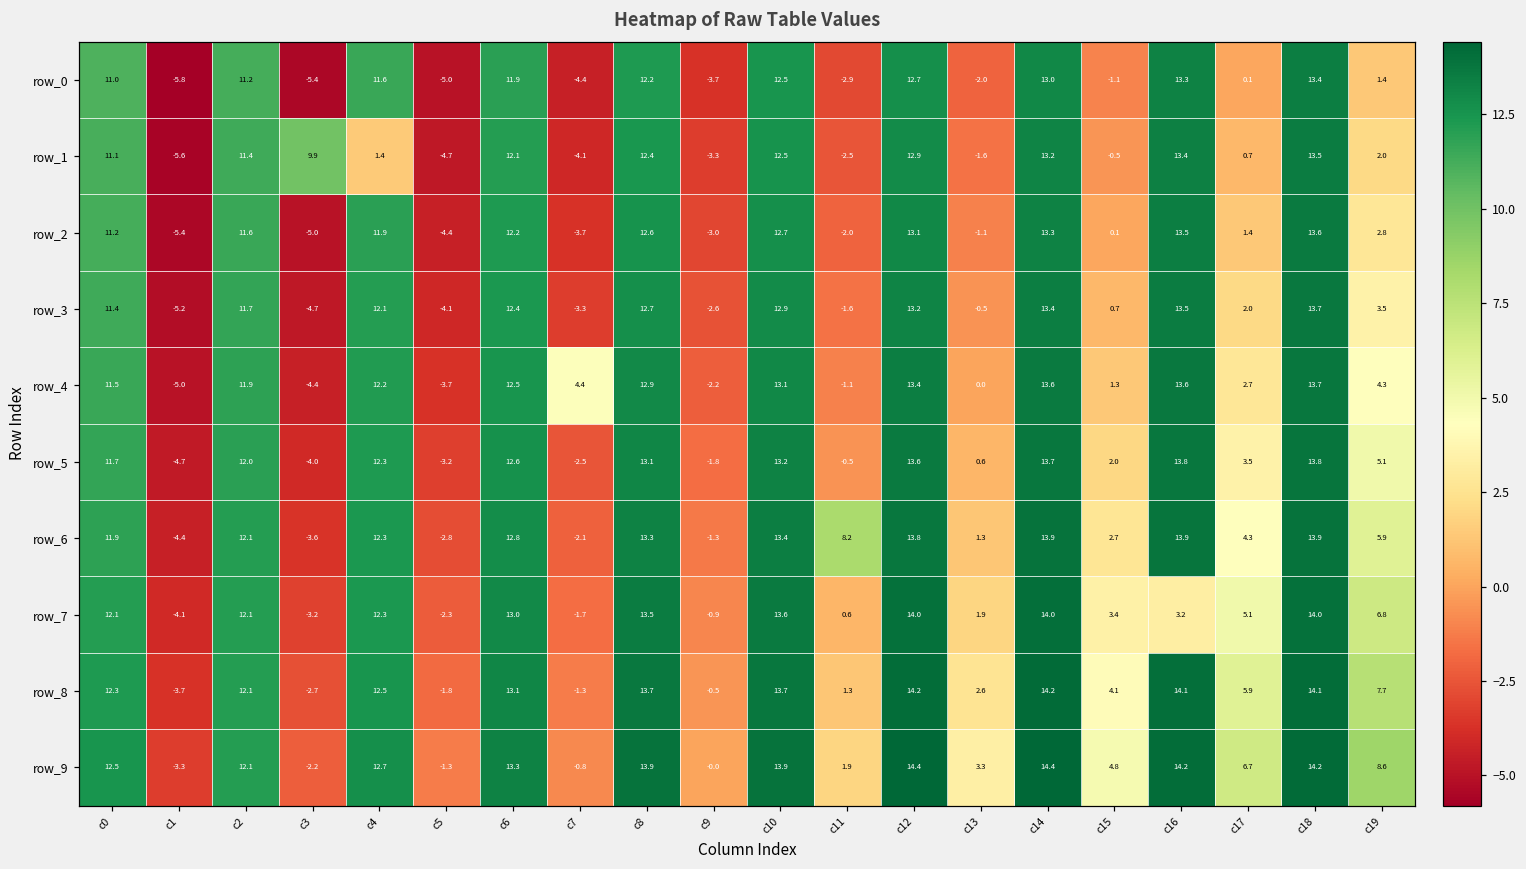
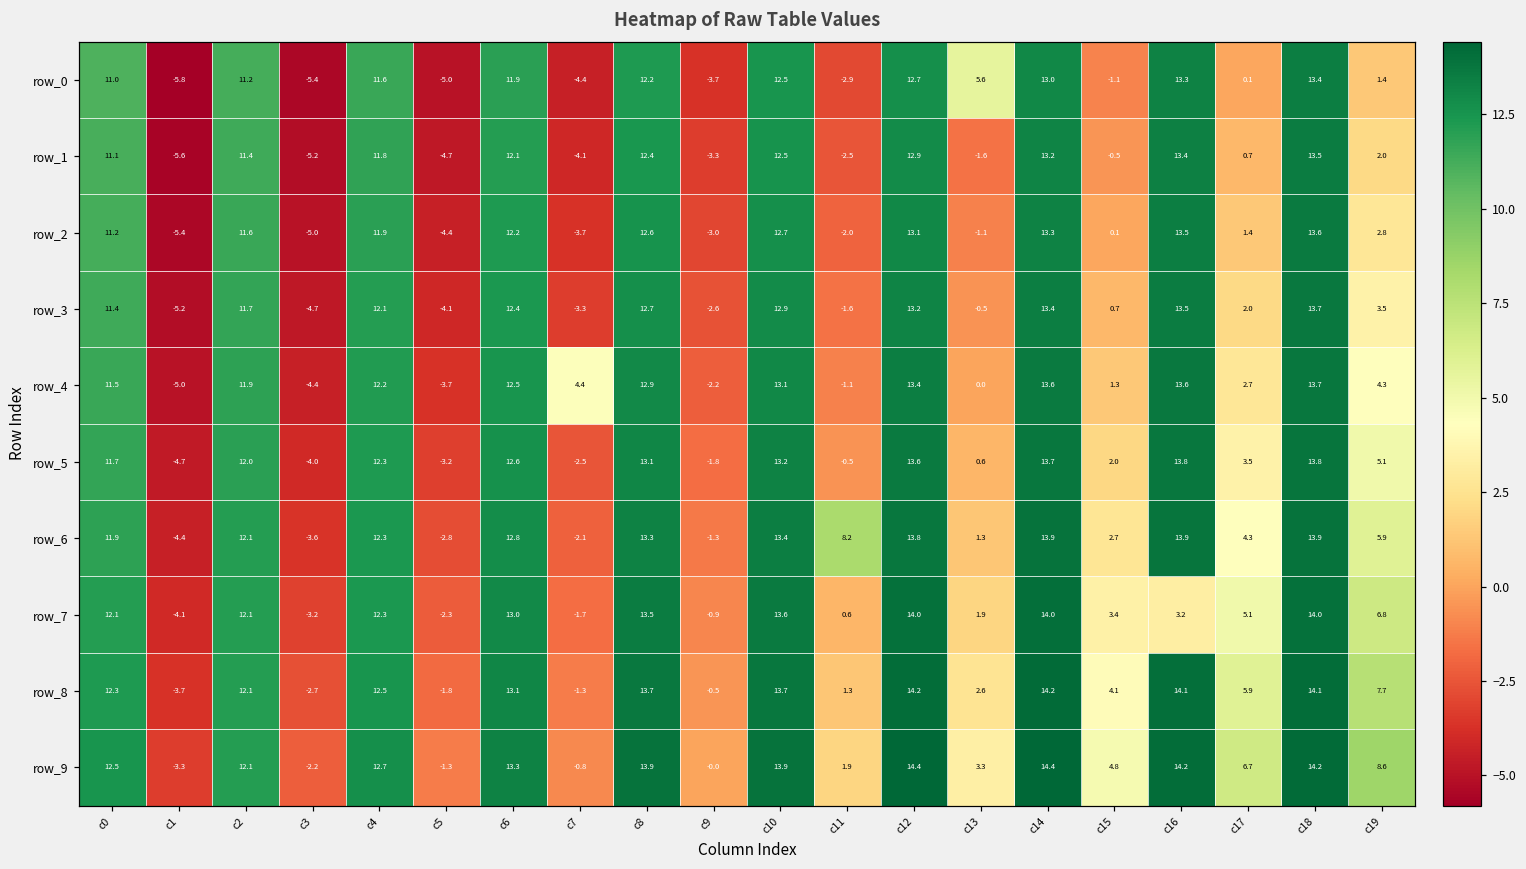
  {
    "row_0": {
      "c0": 11.0,
      "c1": -5.8,
      "c2": 11.2,
      "c3": -5.4,
      "c4": 11.6,
      "c5": -5.0,
      "c6": 11.9,
      "c7": -4.4,
      "c8": 12.2,
      "c9": -3.7,
      "c10": 12.5,
      "c11": -2.9,
      "c12": 12.7,
-     "c13": -2.0,
+     "c13": 5.6,
      "c14": 13.0,
      "c15": -1.1,
      "c16": 13.3,
      "c17": 0.1,
      "c18": 13.4,
      "c19": 1.4
    },
    "row_1": {
      "c0": 11.1,
      "c1": -5.6,
      "c2": 11.4,
-     "c3": 9.9,
-     "c4": 1.4,
+     "c3": -5.2,
+     "c4": 11.8,
      "c5": -4.7,
      "c6": 12.1,
      "c7": -4.1,
      "c8": 12.4,
      "c9": -3.3,
      "c10": 12.5,
      "c11": -2.5,
      "c12": 12.9,
      "c13": -1.6,
      "c14": 13.2,
      "c15": -0.5,
      "c16": 13.4,
      "c17": 0.7,
      "c18": 13.5,
      "c19": 2.0
    },
    "row_2": {
      "c0": 11.2,
      "c1": -5.4,
      "c2": 11.6,
      "c3": -5.0,
      "c4": 11.9,
      "c5": -4.4,
      "c6": 12.2,
      "c7": -3.7,
      "c8": 12.6,
      "c9": -3.0,
      "c10": 12.7,
      "c11": -2.0,
      "c12": 13.1,
      "c13": -1.1,
      "c14": 13.3,
      "c15": 0.1,
      "c16": 13.5,
      "c17": 1.4,
      "c18": 13.6,
      "c19": 2.8
    },
    "row_3": {
      "c0": 11.4,
      "c1": -5.2,
      "c2": 11.7,
      "c3": -4.7,
      "c4": 12.1,
      "c5": -4.1,
      "c6": 12.4,
      "c7": -3.3,
      "c8": 12.7,
      "c9": -2.6,
      "c10": 12.9,
      "c11": -1.6,
      "c12": 13.2,
      "c13": -0.5,
      "c14": 13.4,
      "c15": 0.7,
      "c16": 13.5,
      "c17": 2.0,
      "c18": 13.7,
      "c19": 3.5
    },
    "row_4": {
      "c0": 11.5,
      "c1": -5.0,
      "c2": 11.9,
      "c3": -4.4,
      "c4": 12.2,
      "c5": -3.7,
      "c6": 12.5,
      "c7": 4.4,
      "c8": 12.9,
      "c9": -2.2,
      "c10": 13.1,
      "c11": -1.1,
      "c12": 13.4,
      "c13": 0.0,
      "c14": 13.6,
      "c15": 1.3,
      "c16": 13.6,
      "c17": 2.7,
      "c18": 13.7,
      "c19": 4.3
    },
    "row_5": {
      "c0": 11.7,
      "c1": -4.7,
      "c2": 12.0,
      "c3": -4.0,
      "c4": 12.3,
      "c5": -3.2,
      "c6": 12.6,
      "c7": -2.5,
      "c8": 13.1,
      "c9": -1.8,
      "c10": 13.2,
      "c11": -0.5,
      "c12": 13.6,
      "c13": 0.6,
      "c14": 13.7,
      "c15": 2.0,
      "c16": 13.8,
      "c17": 3.5,
      "c18": 13.8,
      "c19": 5.1
    },
    "row_6": {
      "c0": 11.9,
      "c1": -4.4,
      "c2": 12.1,
      "c3": -3.6,
      "c4": 12.3,
      "c5": -2.8,
      "c6": 12.8,
      "c7": -2.1,
      "c8": 13.3,
      "c9": -1.3,
      "c10": 13.4,
      "c11": 8.2,
      "c12": 13.8,
      "c13": 1.3,
      "c14": 13.9,
      "c15": 2.7,
      "c16": 13.9,
      "c17": 4.3,
      "c18": 13.9,
      "c19": 5.9
    },
    "row_7": {
      "c0": 12.1,
      "c1": -4.1,
      "c2": 12.1,
      "c3": -3.2,
      "c4": 12.3,
      "c5": -2.3,
      "c6": 13.0,
      "c7": -1.7,
      "c8": 13.5,
      "c9": -0.9,
      "c10": 13.6,
      "c11": 0.6,
      "c12": 14.0,
      "c13": 1.9,
      "c14": 14.0,
      "c15": 3.4,
      "c16": 3.2,
      "c17": 5.1,
      "c18": 14.0,
      "c19": 6.8
    },
    "row_8": {
      "c0": 12.3,
      "c1": -3.7,
      "c2": 12.1,
      "c3": -2.7,
      "c4": 12.5,
      "c5": -1.8,
      "c6": 13.1,
      "c7": -1.3,
      "c8": 13.7,
      "c9": -0.5,
      "c10": 13.7,
      "c11": 1.3,
      "c12": 14.2,
      "c13": 2.6,
      "c14": 14.2,
      "c15": 4.1,
      "c16": 14.1,
      "c17": 5.9,
      "c18": 14.1,
      "c19": 7.7
    },
    "row_9": {
      "c0": 12.5,
      "c1": -3.3,
      "c2": 12.1,
      "c3": -2.2,
      "c4": 12.7,
      "c5": -1.3,
      "c6": 13.3,
      "c7": -0.8,
      "c8": 13.9,
      "c9": -0.0,
      "c10": 13.9,
      "c11": 1.9,
      "c12": 14.4,
      "c13": 3.3,
      "c14": 14.4,
      "c15": 4.8,
      "c16": 14.2,
      "c17": 6.7,
      "c18": 14.2,
      "c19": 8.6
    }
  }
